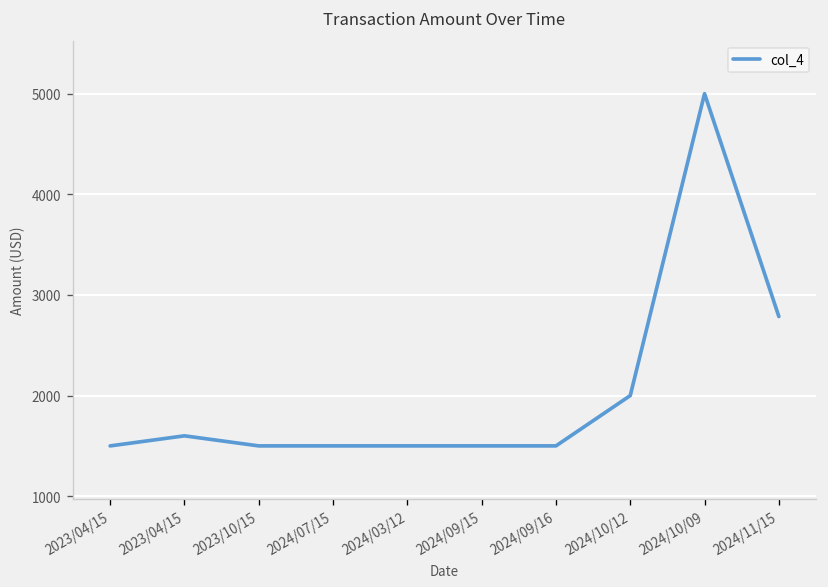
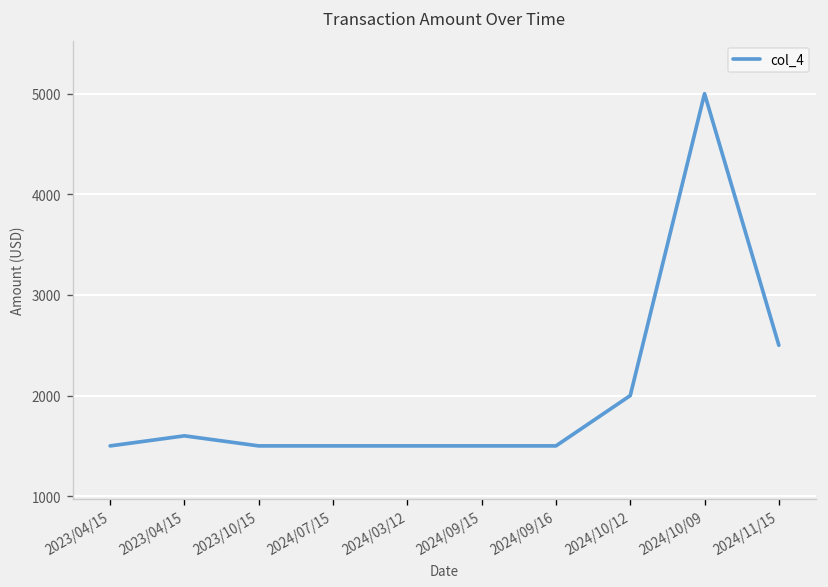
  {
    "2023/10/15": 1500,
    "2024/07/15": 1500,
    "2024/03/12": 1500,
    "2024/09/15": 1500,
    "2024/09/16": 1500,
    "2024/10/12": 2000,
    "2024/10/09": 5000,
-   "2024/11/15": 2800
+   "2024/11/15": 2500
  }
